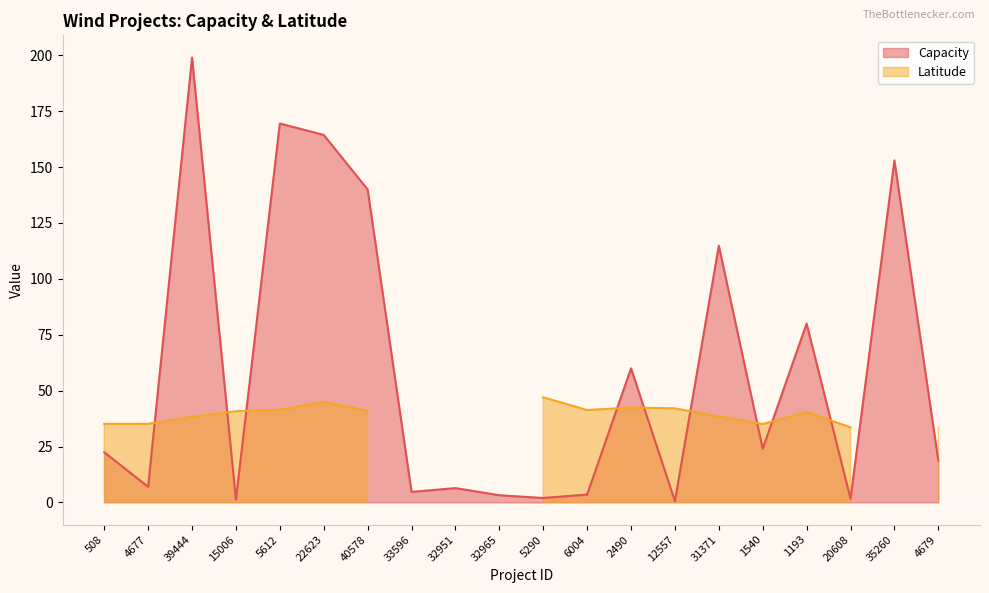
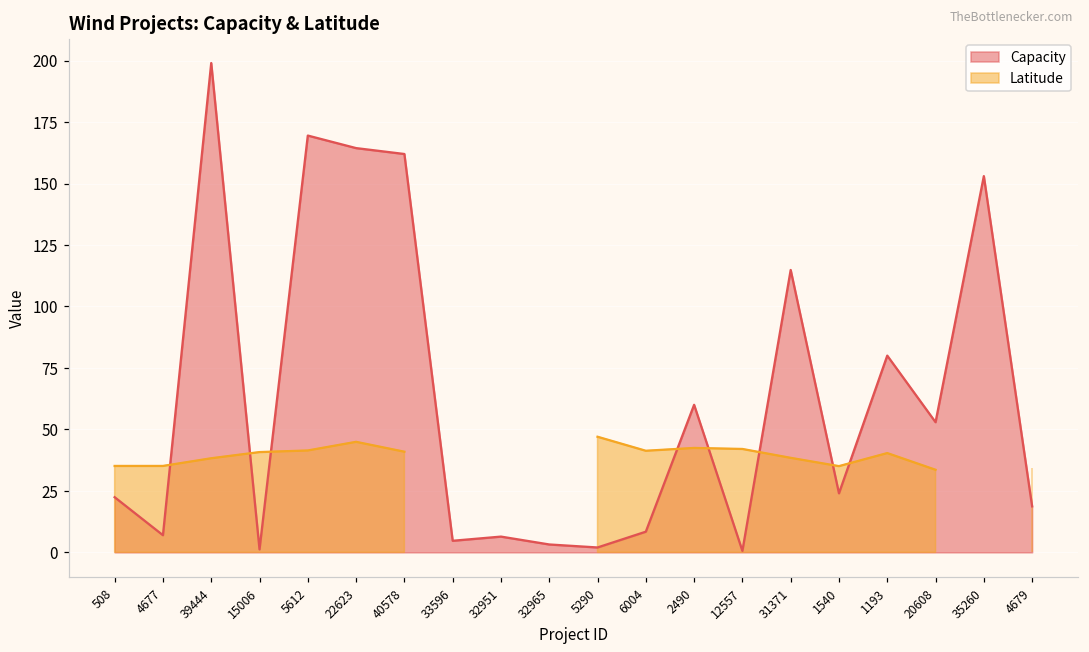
  {
    "Capacity": {
      "508": 22,
      "4677": 7,
      "39444": 199,
      "15006": 1,
      "5612": 170,
      "22623": 164,
-     "40578": 140,
+     "40578": 162,
      "33596": 5,
      "32951": 6,
      "32965": 3,
      "5290": 2,
-     "6004": 4,
+     "6004": 8,
      "2490": 60,
      "12557": 1,
      "31371": 115,
      "1540": 24,
      "1193": 80,
-     "20608": 2,
+     "20608": 53,
      "35260": 153,
      "4679": 19
    }
  }
